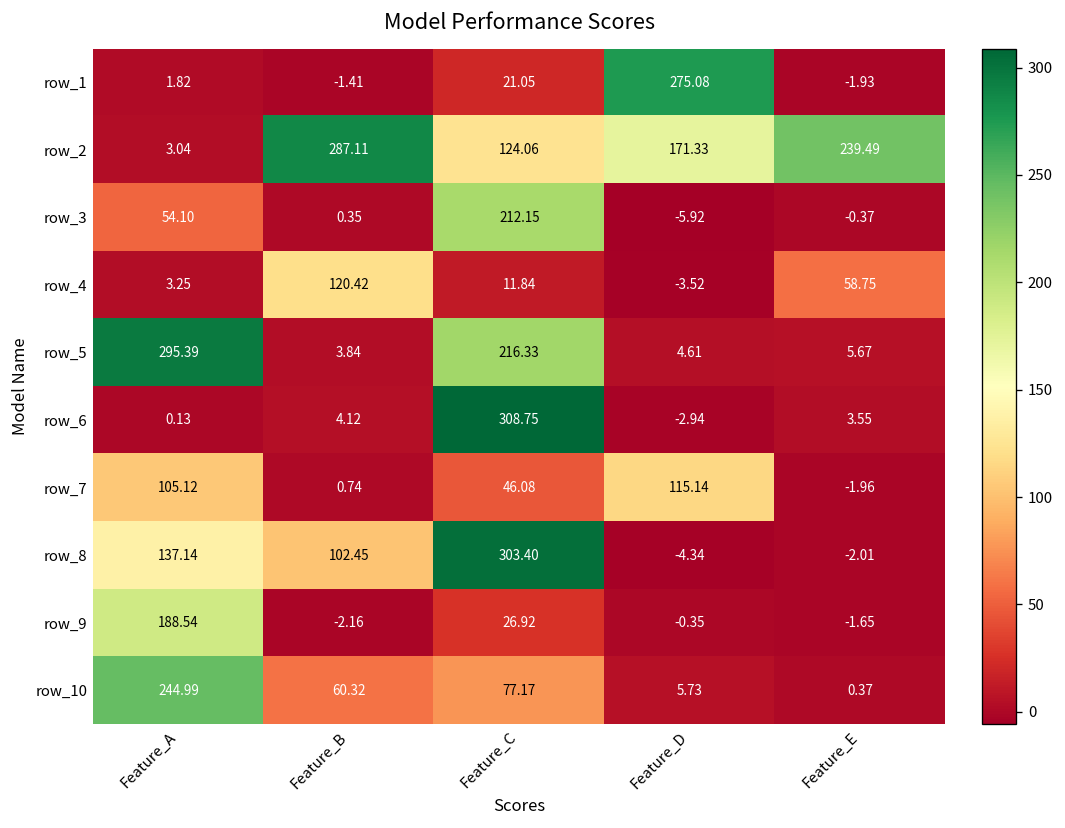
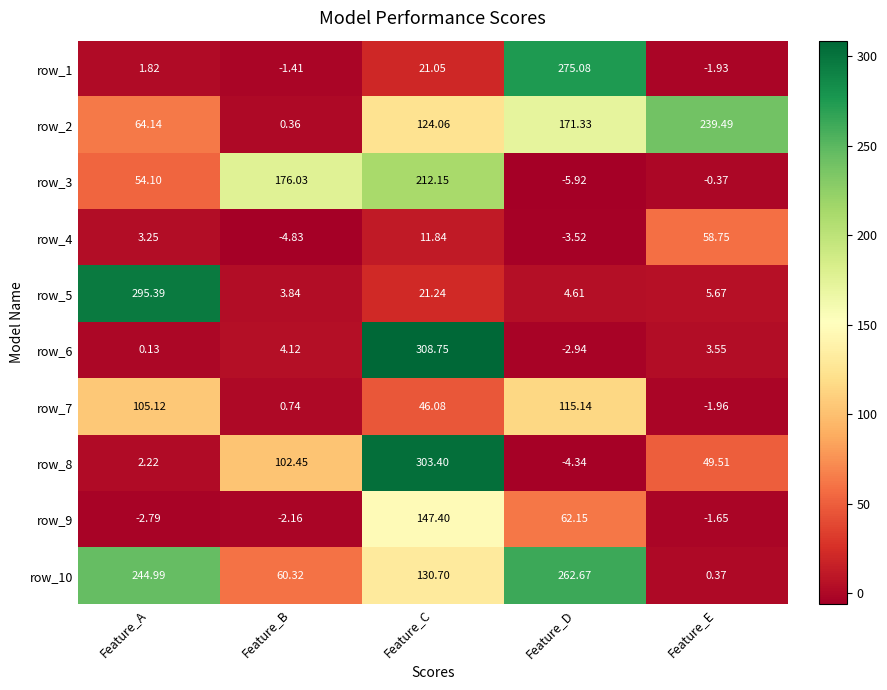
  {
    "row_1": {
      "Feature_A": 1.82,
      "Feature_B": -1.41,
      "Feature_C": 21.05,
      "Feature_D": 275.08,
      "Feature_E": -1.93
    },
    "row_2": {
-     "Feature_A": 3.04,
-     "Feature_B": 287.11,
+     "Feature_A": 64.14,
+     "Feature_B": 0.36,
      "Feature_C": 124.06,
      "Feature_D": 171.33,
      "Feature_E": 239.49
    },
    "row_3": {
      "Feature_A": 54.10,
-     "Feature_B": 0.35,
+     "Feature_B": 176.03,
      "Feature_C": 212.15,
      "Feature_D": -5.92,
      "Feature_E": -0.37
    },
    "row_4": {
      "Feature_A": 3.25,
-     "Feature_B": 120.42,
+     "Feature_B": -4.83,
      "Feature_C": 11.84,
      "Feature_D": -3.52,
      "Feature_E": 58.75
    },
    "row_5": {
      "Feature_A": 295.39,
      "Feature_B": 3.84,
-     "Feature_C": 216.33,
+     "Feature_C": 21.24,
      "Feature_D": 4.61,
      "Feature_E": 5.67
    },
    "row_6": {
      "Feature_A": 0.13,
      "Feature_B": 4.12,
      "Feature_C": 308.75,
      "Feature_D": -2.94,
      "Feature_E": 3.55
    },
    "row_7": {
      "Feature_A": 105.12,
      "Feature_B": 0.74,
      "Feature_C": 46.08,
      "Feature_D": 115.14,
      "Feature_E": -1.96
    },
    "row_8": {
-     "Feature_A": 137.14,
+     "Feature_A": 2.22,
      "Feature_B": 102.45,
      "Feature_C": 303.40,
      "Feature_D": -4.34,
-     "Feature_E": -2.01
+     "Feature_E": 49.51
    },
    "row_9": {
-     "Feature_A": 188.54,
+     "Feature_A": -2.79,
      "Feature_B": -2.16,
-     "Feature_C": 26.92,
-     "Feature_D": -0.35,
+     "Feature_C": 147.40,
+     "Feature_D": 62.15,
      "Feature_E": -1.65
    },
    "row_10": {
      "Feature_A": 244.99,
      "Feature_B": 60.32,
-     "Feature_C": 77.17,
-     "Feature_D": 5.73,
+     "Feature_C": 130.70,
+     "Feature_D": 262.67,
      "Feature_E": 0.37
    }
  }
